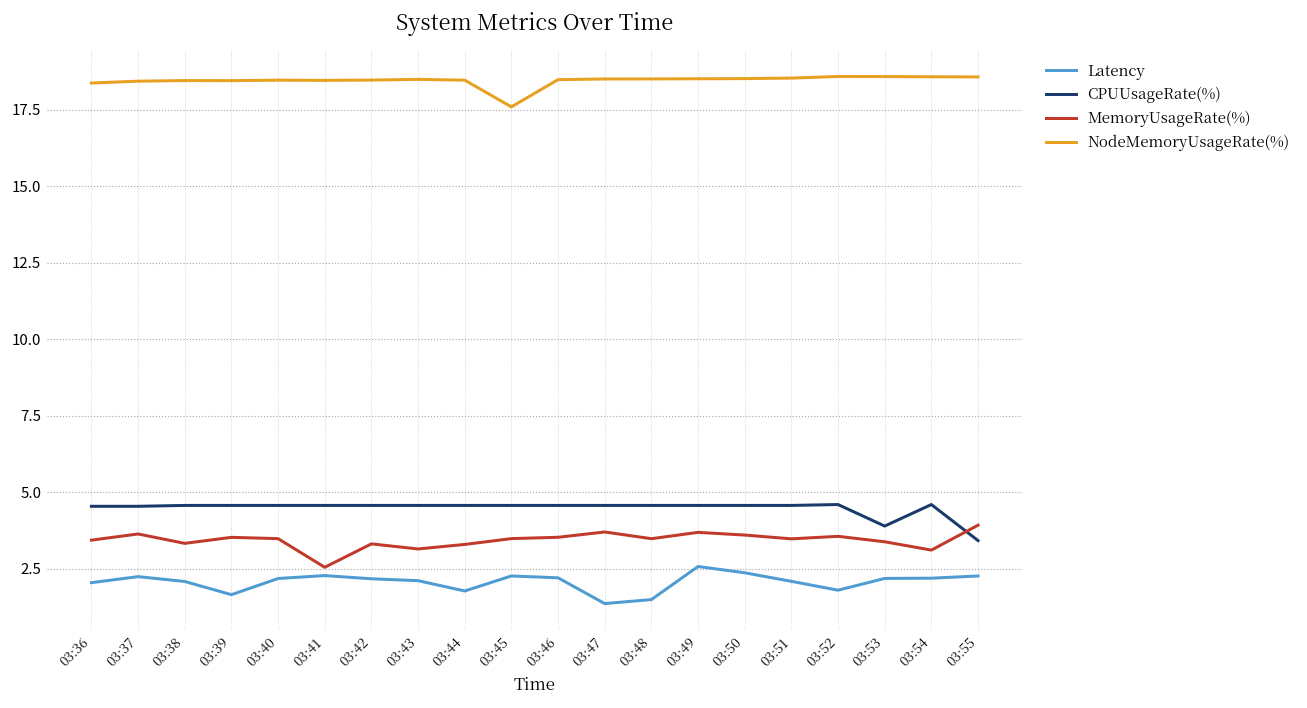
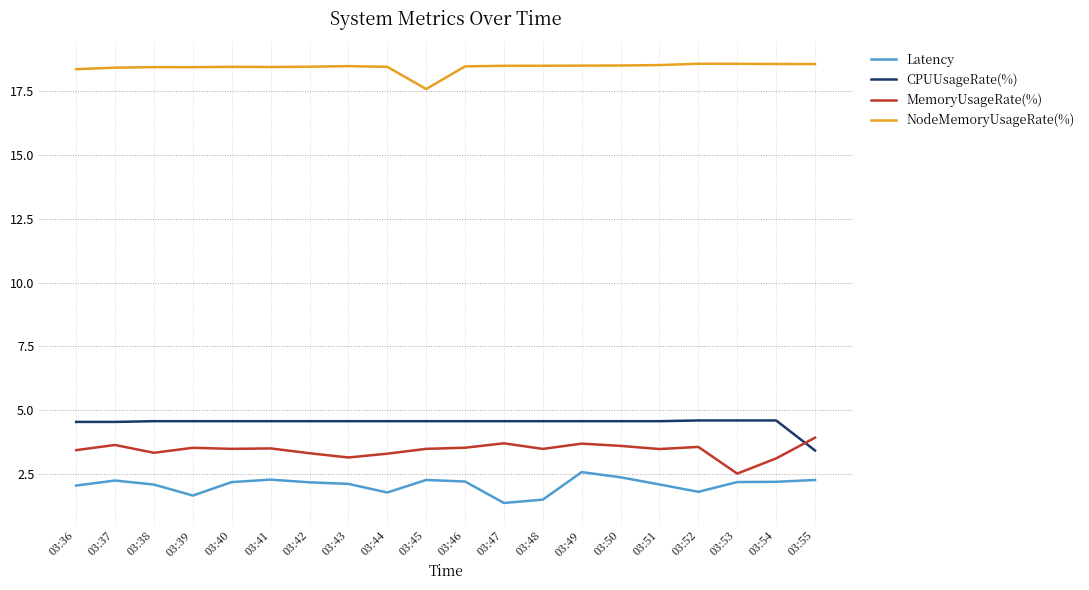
  {
    "Latency": {
      "03:36": 2.0,
      "03:37": 2.2,
      "03:38": 2.1,
      "03:39": 1.7,
      "03:40": 2.2,
      "03:41": 2.3,
      "03:42": 2.2,
      "03:43": 2.1,
      "03:44": 1.8,
      "03:45": 2.3,
      "03:46": 2.2,
      "03:47": 1.4,
      "03:48": 1.5,
      "03:49": 2.6,
      "03:50": 2.4,
      "03:51": 2.1,
      "03:52": 1.8,
      "03:53": 2.2,
      "03:54": 2.2,
      "03:55": 2.3
    },
    "CPUUsageRate(%)": {
      "03:36": 4.5,
      "03:37": 4.5,
      "03:38": 4.6,
      "03:39": 4.6,
      "03:40": 4.6,
      "03:41": 4.6,
      "03:42": 4.6,
      "03:43": 4.6,
      "03:44": 4.6,
      "03:45": 4.6,
      "03:46": 4.6,
      "03:47": 4.6,
      "03:48": 4.6,
      "03:49": 4.6,
      "03:50": 4.6,
      "03:51": 4.6,
      "03:52": 4.6,
-     "03:53": 3.9,
+     "03:53": 4.6,
      "03:54": 4.6,
      "03:55": 3.4
    },
    "MemoryUsageRate(%)": {
      "03:36": 3.4,
      "03:37": 3.6,
      "03:38": 3.3,
      "03:39": 3.5,
      "03:40": 3.5,
-     "03:41": 2.5,
+     "03:41": 3.5,
      "03:42": 3.3,
      "03:43": 3.1,
      "03:44": 3.3,
      "03:45": 3.5,
      "03:46": 3.5,
      "03:47": 3.7,
      "03:48": 3.5,
      "03:49": 3.7,
      "03:50": 3.6,
      "03:51": 3.5,
      "03:52": 3.6,
-     "03:53": 3.4,
+     "03:53": 2.5,
      "03:54": 3.1,
      "03:55": 3.9
    },
    "NodeMemoryUsageRate(%)": {
      "03:36": 18.4,
      "03:37": 18.4,
      "03:38": 18.4,
      "03:39": 18.4,
      "03:40": 18.5,
      "03:41": 18.5,
      "03:42": 18.5,
      "03:43": 18.5,
      "03:44": 18.5,
      "03:45": 17.6,
      "03:46": 18.5,
      "03:47": 18.5,
      "03:48": 18.5,
      "03:49": 18.5,
      "03:50": 18.5,
      "03:51": 18.5,
      "03:52": 18.6,
      "03:53": 18.6,
      "03:54": 18.6,
      "03:55": 18.6
    }
  }
